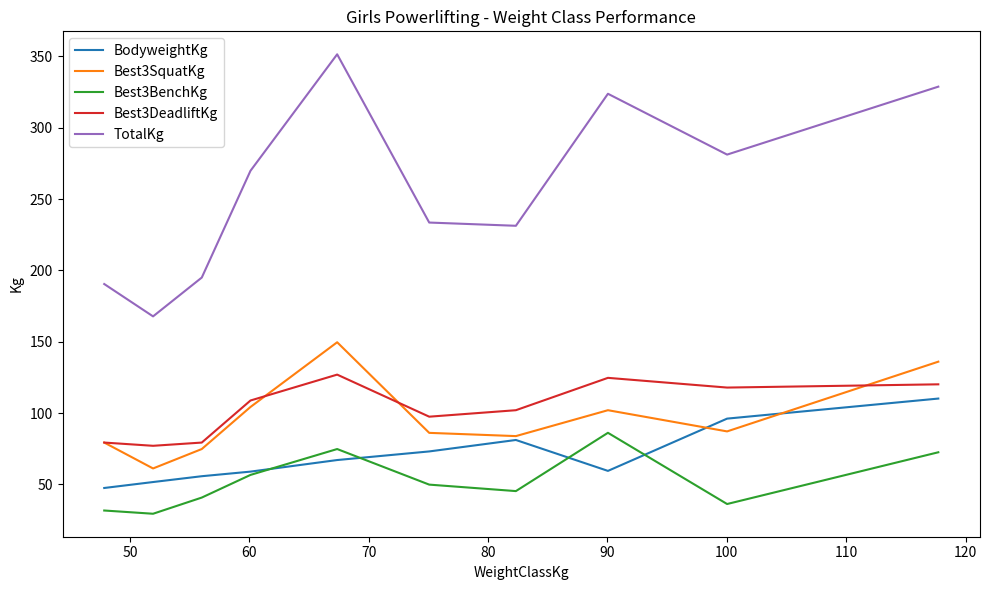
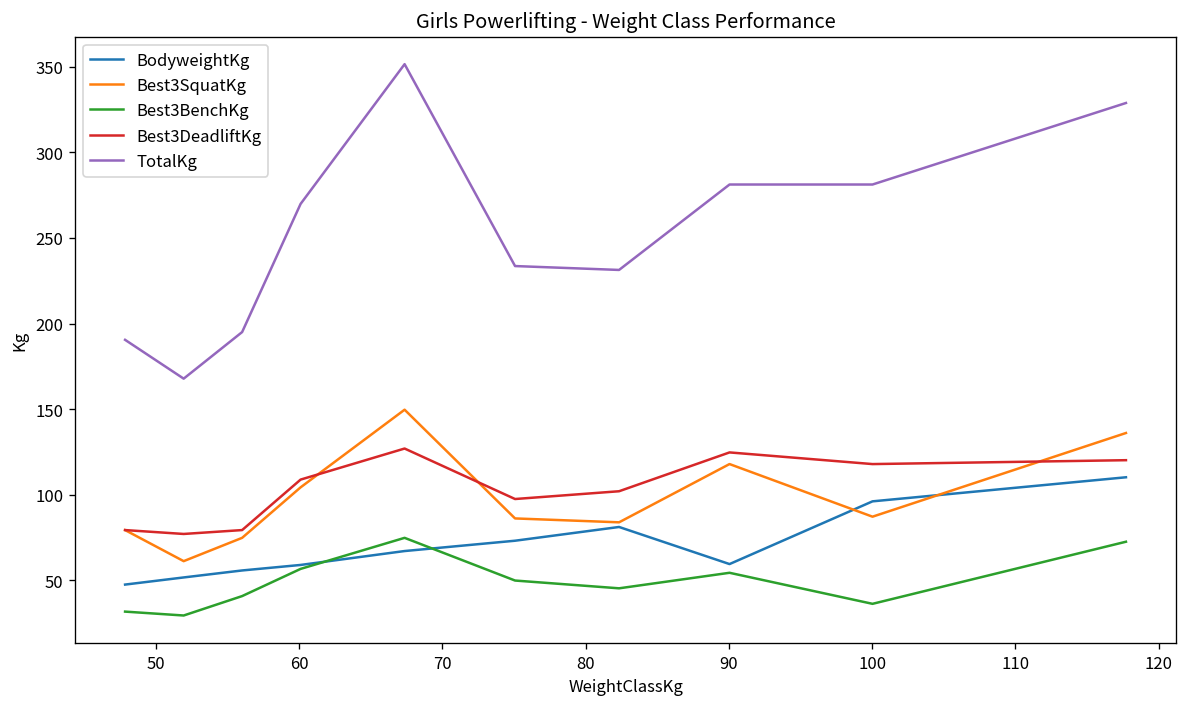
  {
    "BodyweightKg": {
      "90": 60,
      "100": 96
    },
    "Best3SquatKg": {
-     "90": 102,
+     "90": 118,
      "100": 87
    },
    "Best3BenchKg": {
-     "90": 86,
+     "90": 54,
      "100": 36
    },
    "Best3DeadliftKg": {
      "90": 125,
      "100": 118
    },
    "TotalKg": {
-     "90": 324,
+     "90": 281,
      "100": 281
    }
  }
